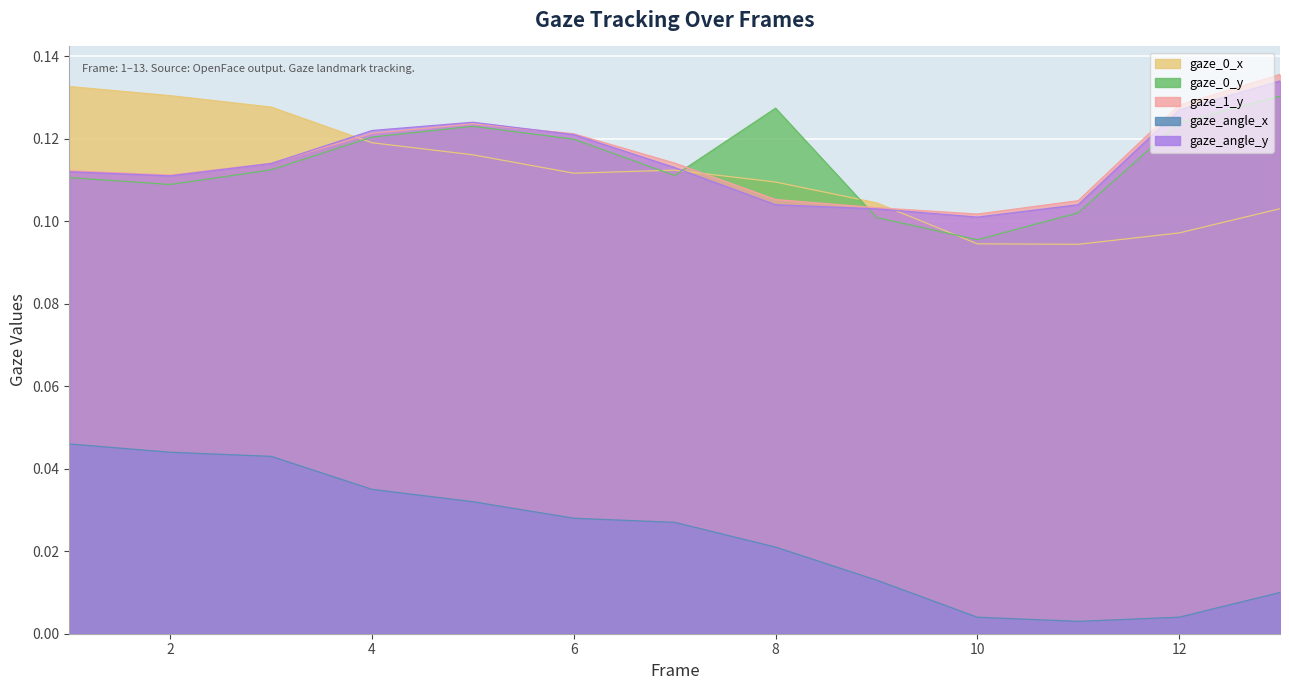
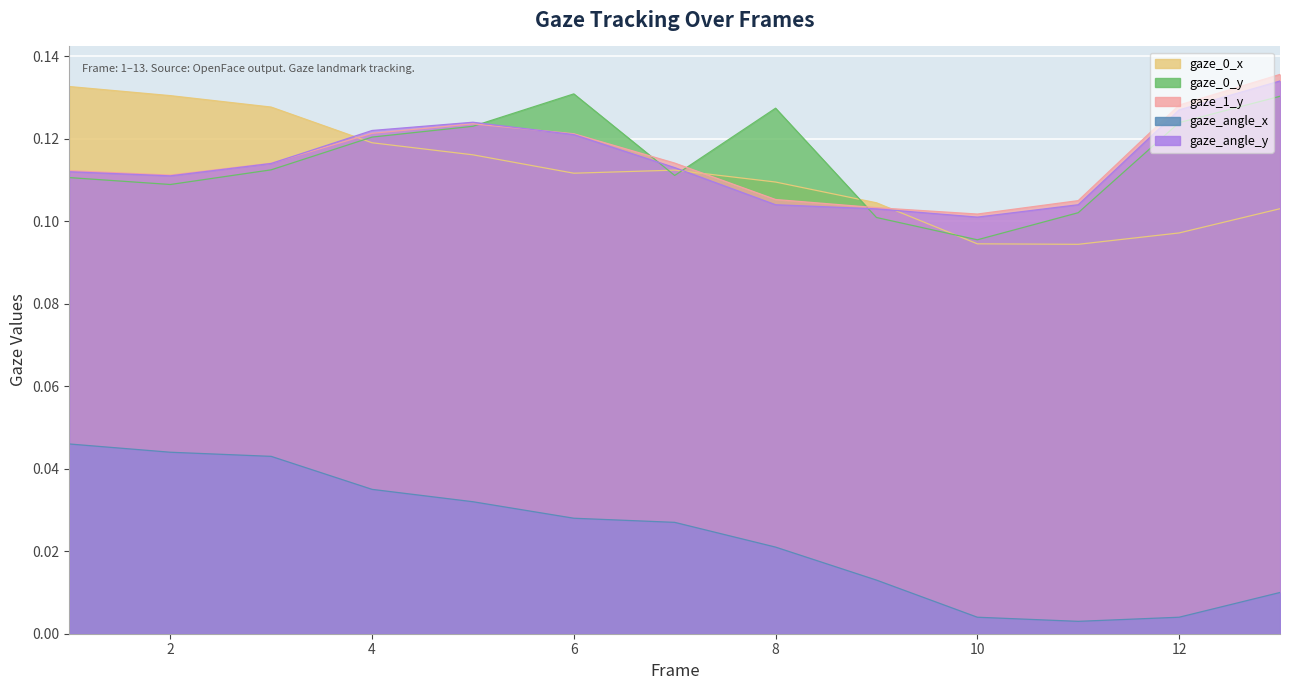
  {
    "gaze_0_y": {
      "2": 0.109,
      "4": 0.120,
-     "6": 0.120,
+     "6": 0.131,
      "8": 0.127,
      "10": 0.096
    },
    "gaze_angle_x": {
      "2": 0.044,
      "4": 0.035,
      "6": 0.028,
      "8": 0.021,
      "10": 0.004,
      "12": 0.004
    },
    "gaze_angle_y": {
      "4": 0.122,
      "8": 0.104,
      "10": 0.101
    }
  }
